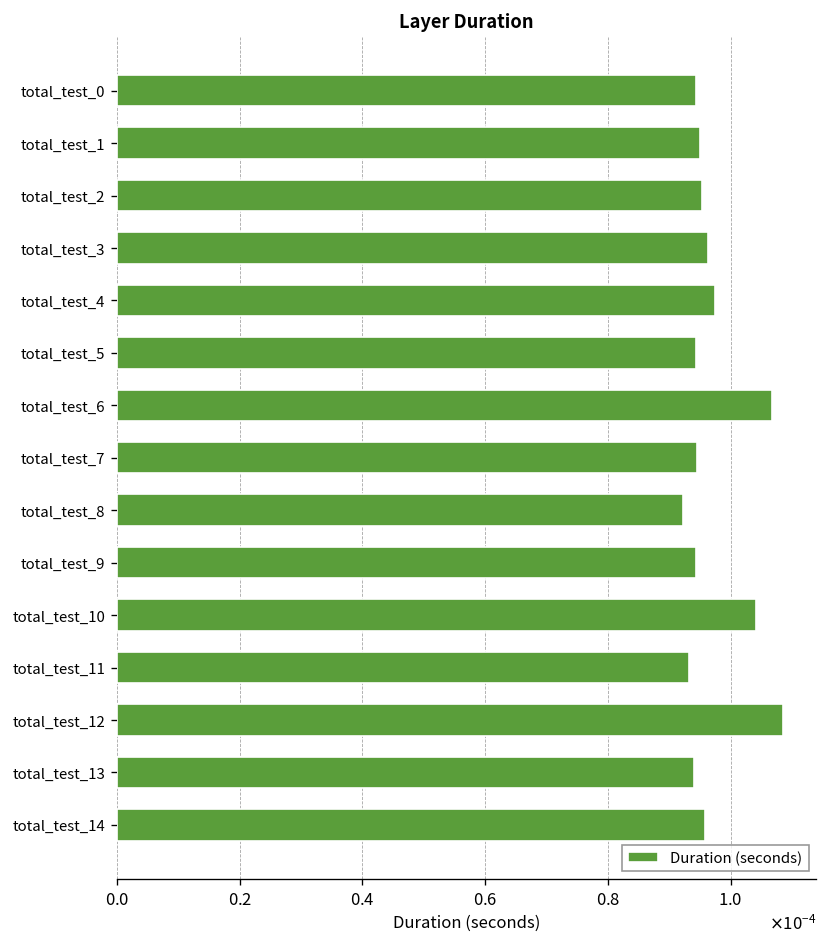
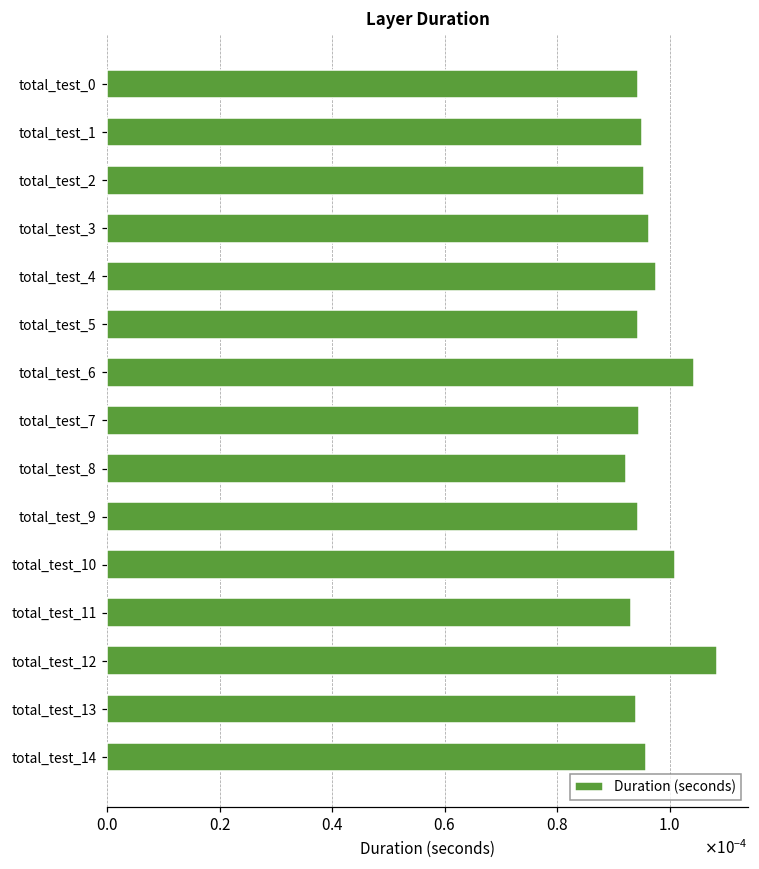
  {
    "total_test_0": 0.000094,
    "total_test_1": 0.000095,
    "total_test_2": 0.000095,
    "total_test_3": 0.000096,
    "total_test_4": 0.000098,
    "total_test_5": 0.000094,
-   "total_test_6": 0.000107,
+   "total_test_6": 0.000104,
    "total_test_7": 0.000095,
    "total_test_8": 0.000092,
    "total_test_9": 0.000094,
-   "total_test_10": 0.000104,
+   "total_test_10": 0.000101,
    "total_test_11": 0.000093,
    "total_test_12": 0.000109,
    "total_test_13": 0.000094,
    "total_test_14": 0.000096
  }
